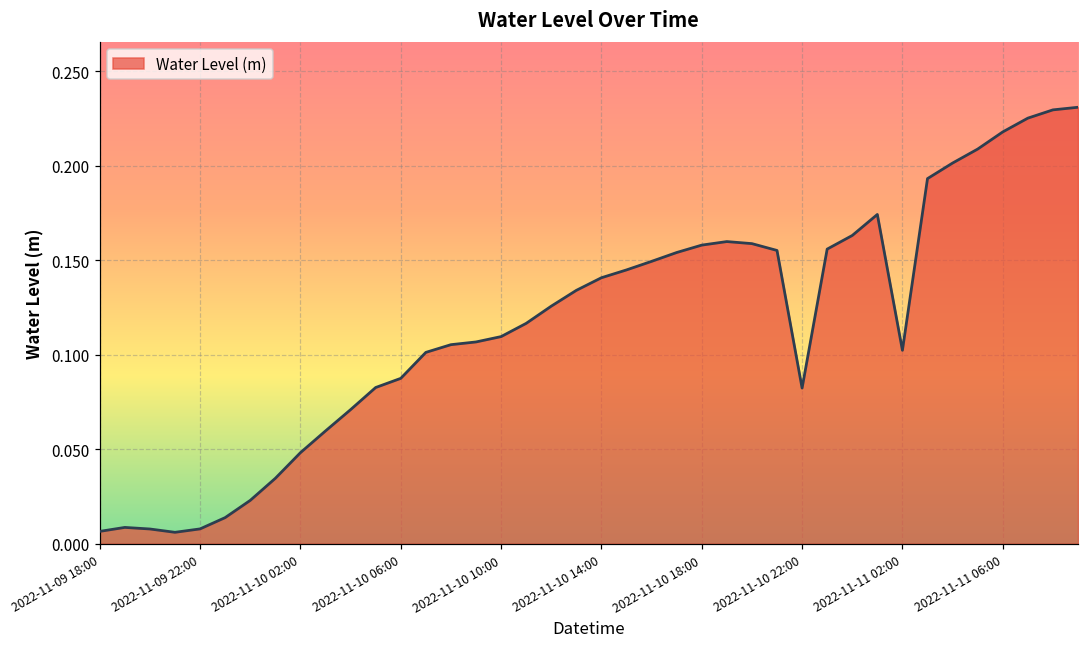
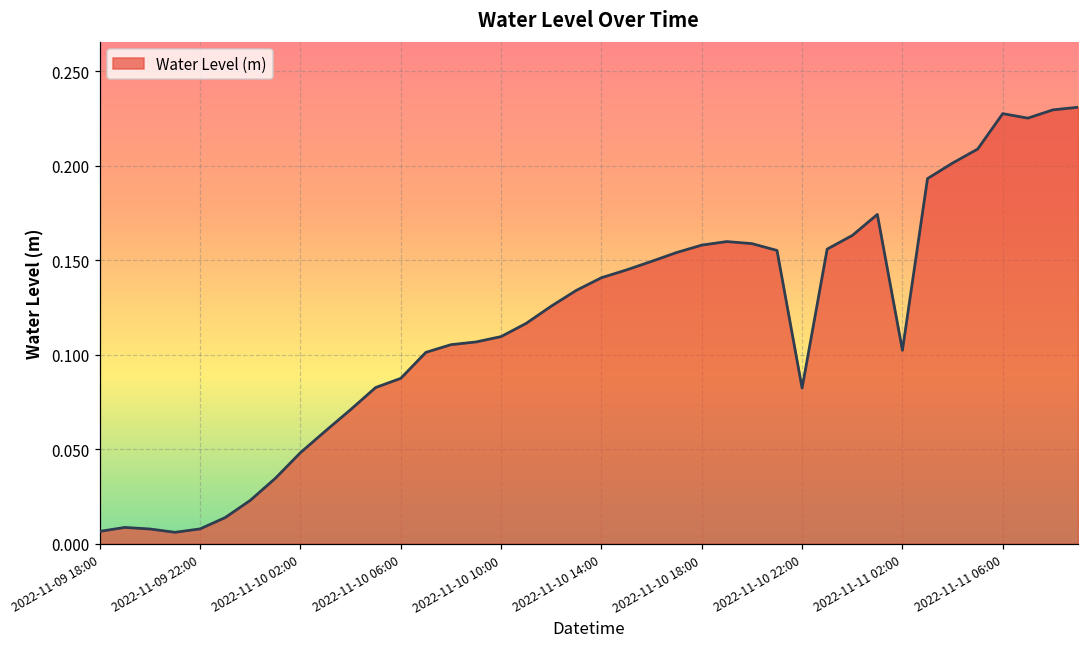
  {
    "2022-11-09 18:00": 0.007,
    "2022-11-09 22:00": 0.008,
    "2022-11-10 02:00": 0.048,
    "2022-11-10 06:00": 0.087,
    "2022-11-10 10:00": 0.110,
    "2022-11-10 14:00": 0.141,
    "2022-11-10 18:00": 0.158,
    "2022-11-10 22:00": 0.082,
    "2022-11-11 02:00": 0.102,
-   "2022-11-11 06:00": 0.218
+   "2022-11-11 06:00": 0.228
  }
